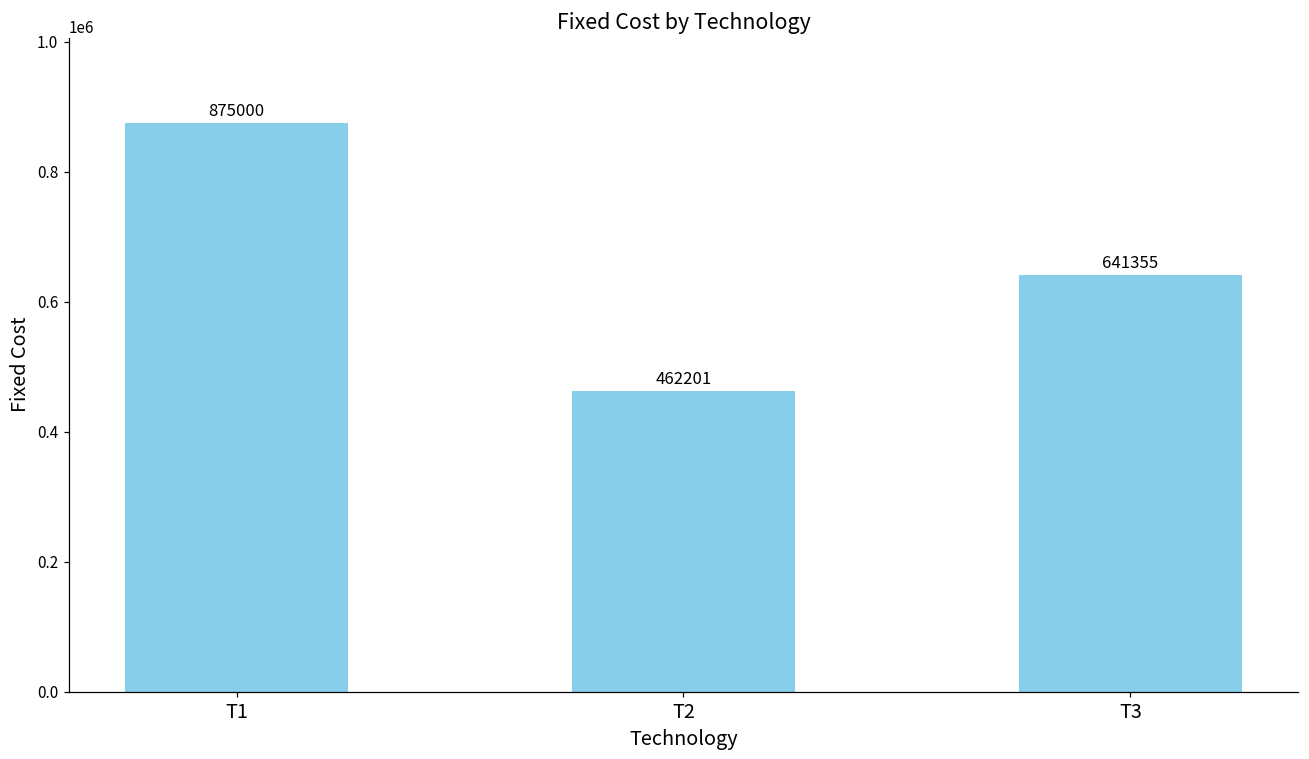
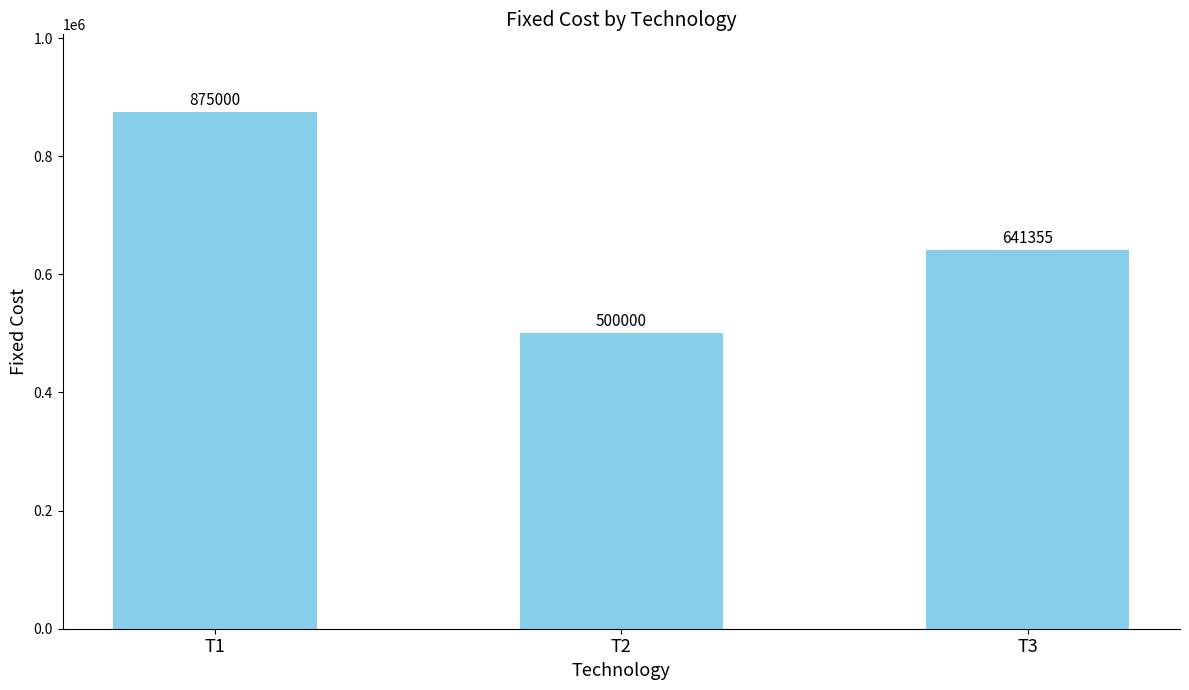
  {
    "T1": 875000,
-   "T2": 462201,
+   "T2": 500000,
    "T3": 641355
  }
